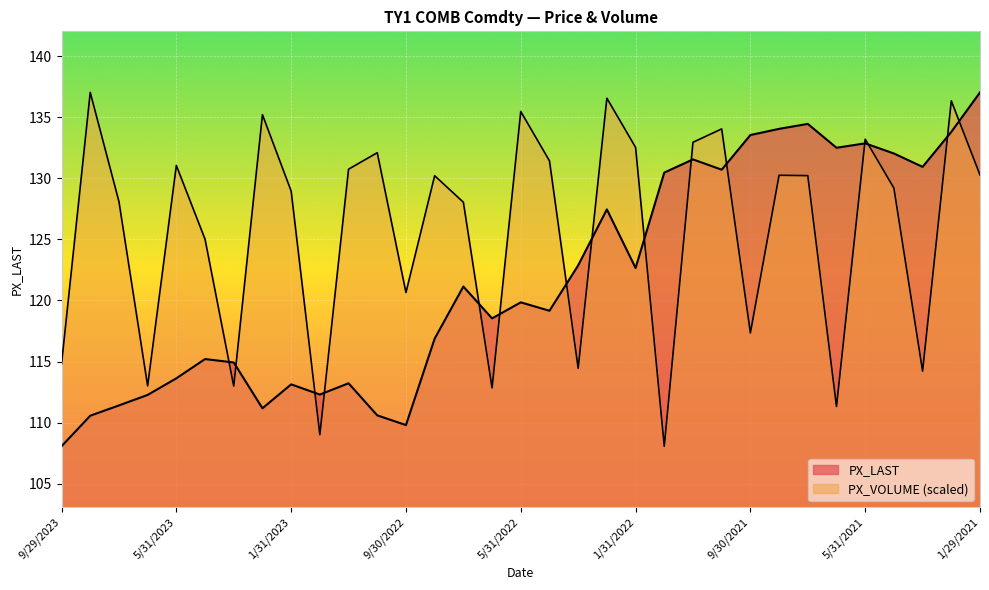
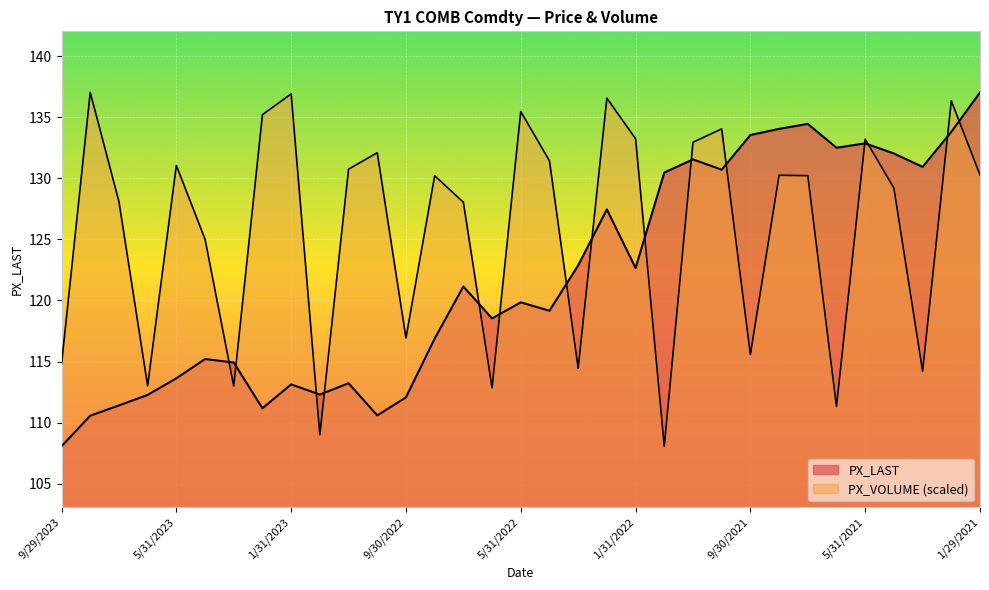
  {
    "PX_LAST": {
      "9/29/2023": 108.1,
      "5/31/2023": 113.6,
      "1/31/2023": 113.1,
-     "9/30/2022": 109.8,
+     "9/30/2022": 112.1,
      "5/31/2022": 119.8,
      "1/31/2022": 122.7,
      "9/30/2021": 133.5,
      "5/31/2021": 132.9,
      "1/29/2021": 137.0
    },
    "PX_VOLUME (scaled)": {
      "9/29/2023": 114.8,
      "5/31/2023": 131.1,
-     "1/31/2023": 129.0,
-     "9/30/2022": 120.6,
+     "1/31/2023": 136.9,
+     "9/30/2022": 116.9,
      "5/31/2022": 135.5,
-     "1/31/2022": 132.5,
-     "9/30/2021": 117.3,
+     "1/31/2022": 133.2,
+     "9/30/2021": 115.6,
      "5/31/2021": 133.2,
      "1/29/2021": 130.3
    }
  }
